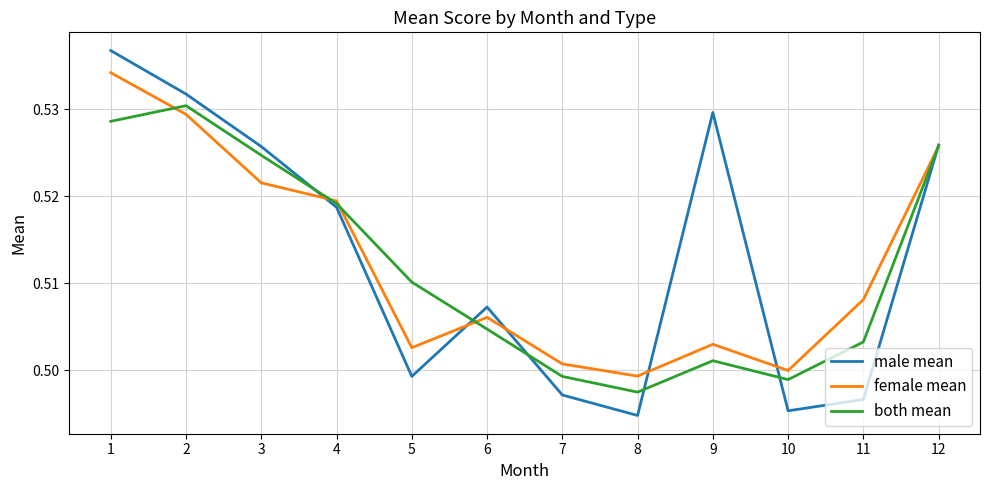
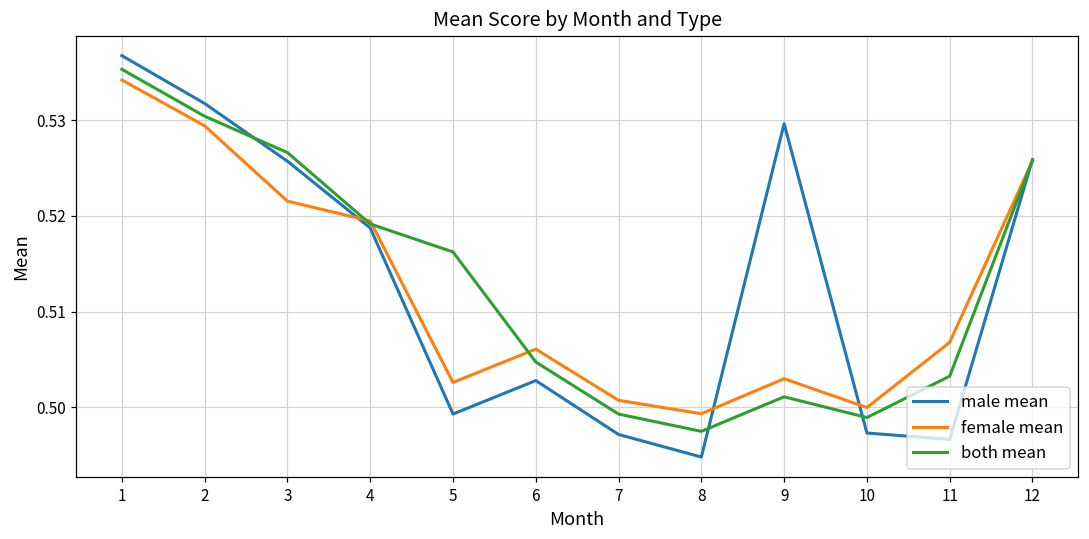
  {
    "male mean": {
      "1": 0.537,
      "2": 0.532,
      "3": 0.526,
      "4": 0.519,
      "5": 0.499,
-     "6": 0.507,
+     "6": 0.503,
      "7": 0.497,
      "8": 0.495,
      "9": 0.530,
-     "10": 0.495
+     "10": 0.497
    },
    "female mean": {
      "1": 0.534,
      "2": 0.529,
      "3": 0.522,
      "4": 0.519,
      "5": 0.503,
      "6": 0.506,
      "7": 0.501,
      "8": 0.499,
      "9": 0.503,
      "10": 0.500,
-     "11": 0.508
+     "11": 0.507
    },
    "both mean": {
-     "1": 0.529,
+     "1": 0.535,
      "2": 0.530,
-     "3": 0.525,
+     "3": 0.527,
      "4": 0.519,
-     "5": 0.510,
+     "5": 0.516,
      "6": 0.505,
      "7": 0.499,
      "8": 0.497,
      "9": 0.501,
      "10": 0.499,
      "11": 0.503
    }
  }
